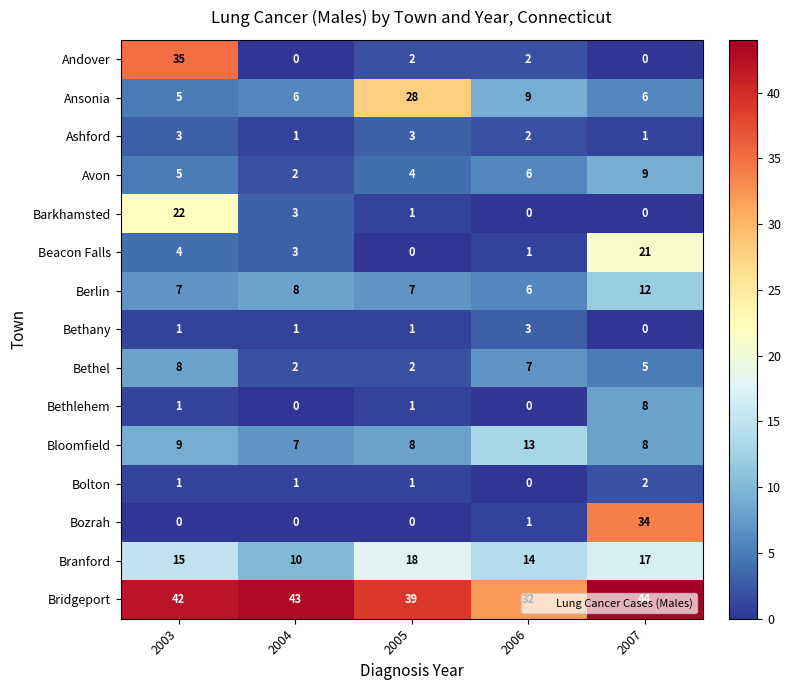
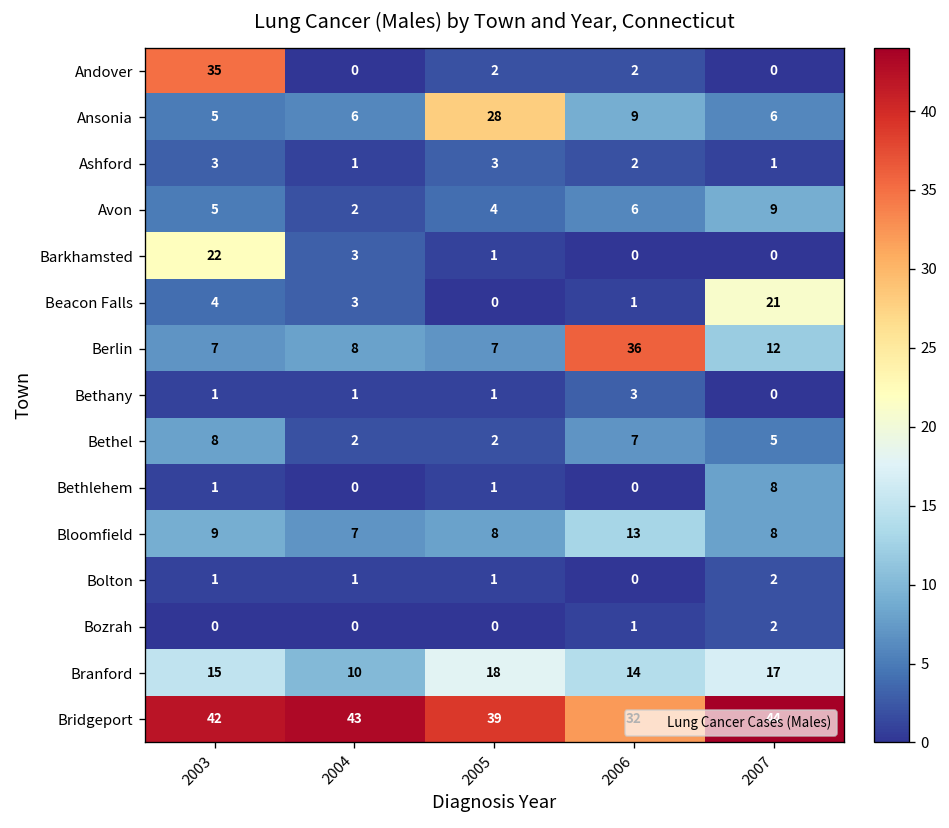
  {
    "Andover": {
      "2003": 35,
      "2004": 0,
      "2005": 2,
      "2006": 2,
      "2007": 0
    },
    "Ansonia": {
      "2003": 5,
      "2004": 6,
      "2005": 28,
      "2006": 9,
      "2007": 6
    },
    "Ashford": {
      "2003": 3,
      "2004": 1,
      "2005": 3,
      "2006": 2,
      "2007": 1
    },
    "Avon": {
      "2003": 5,
      "2004": 2,
      "2005": 4,
      "2006": 6,
      "2007": 9
    },
    "Barkhamsted": {
      "2003": 22,
      "2004": 3,
      "2005": 1,
      "2006": 0,
      "2007": 0
    },
    "Beacon Falls": {
      "2003": 4,
      "2004": 3,
      "2005": 0,
      "2006": 1,
      "2007": 21
    },
    "Berlin": {
      "2003": 7,
      "2004": 8,
      "2005": 7,
-     "2006": 6,
+     "2006": 36,
      "2007": 12
    },
    "Bethany": {
      "2003": 1,
      "2004": 1,
      "2005": 1,
      "2006": 3,
      "2007": 0
    },
    "Bethel": {
      "2003": 8,
      "2004": 2,
      "2005": 2,
      "2006": 7,
      "2007": 5
    },
    "Bethlehem": {
      "2003": 1,
      "2004": 0,
      "2005": 1,
      "2006": 0,
      "2007": 8
    },
    "Bloomfield": {
      "2003": 9,
      "2004": 7,
      "2005": 8,
      "2006": 13,
      "2007": 8
    },
    "Bolton": {
      "2003": 1,
      "2004": 1,
      "2005": 1,
      "2006": 0,
      "2007": 2
    },
    "Bozrah": {
      "2003": 0,
      "2004": 0,
      "2005": 0,
      "2006": 1,
-     "2007": 34
+     "2007": 2
    },
    "Branford": {
      "2003": 15,
      "2004": 10,
      "2005": 18,
      "2006": 14,
      "2007": 17
    },
    "Bridgeport": {
      "2003": 42,
      "2004": 43,
      "2005": 39
    }
  }
